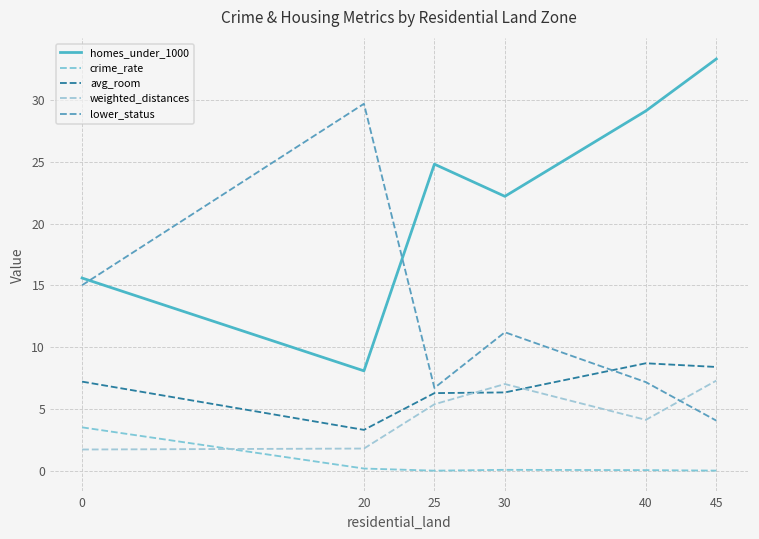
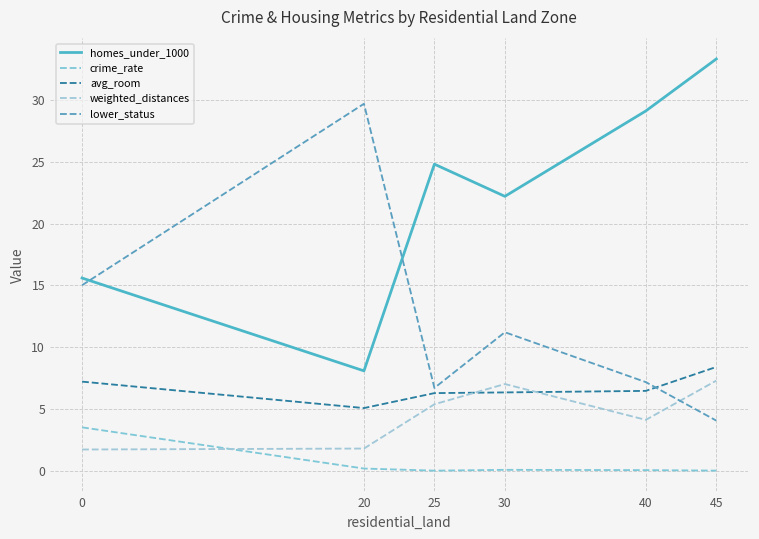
  {
    "avg_room": {
      "0": 7.2,
-     "20": 3.3,
+     "20": 5.1,
      "25": 6.3,
      "30": 6.4,
-     "40": 8.7,
+     "40": 6.5,
      "45": 8.4
    }
  }
